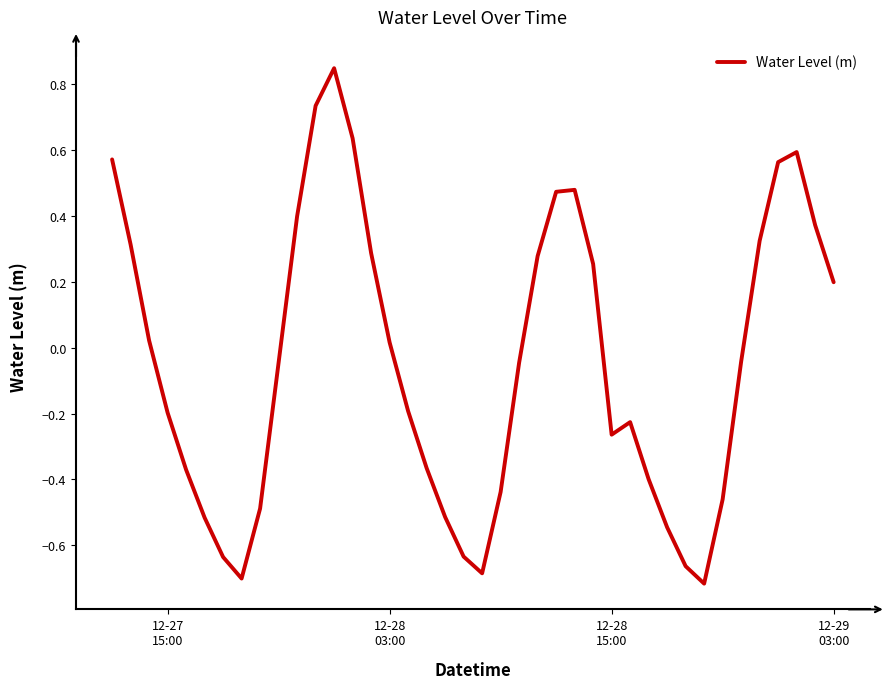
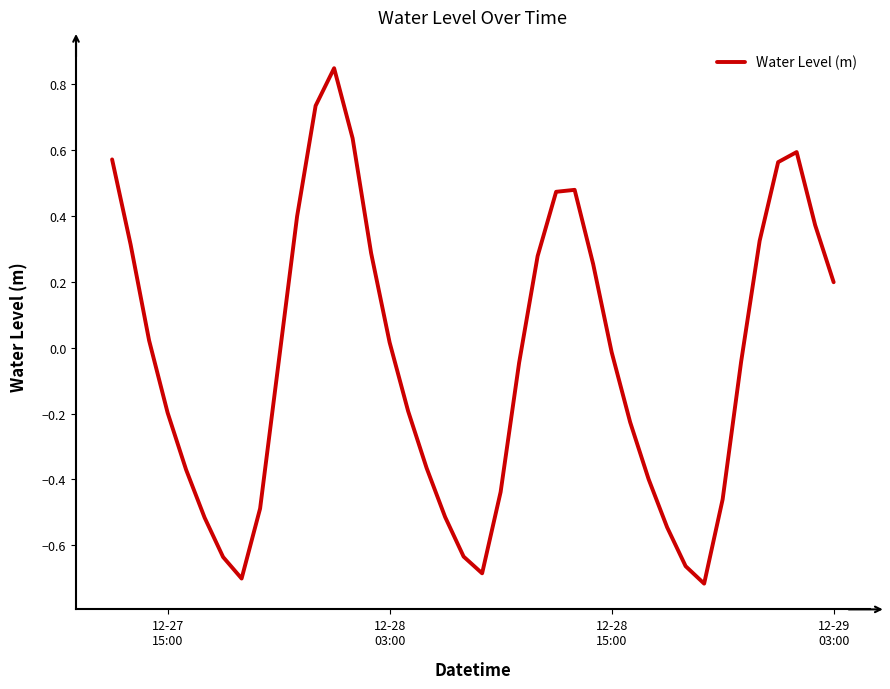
  {
    "12-27 15:00": -0.20,
    "12-28 03:00": 0.02,
-   "12-28 15:00": -0.26,
+   "12-28 15:00": -0.01,
    "12-29 03:00": 0.20
  }
